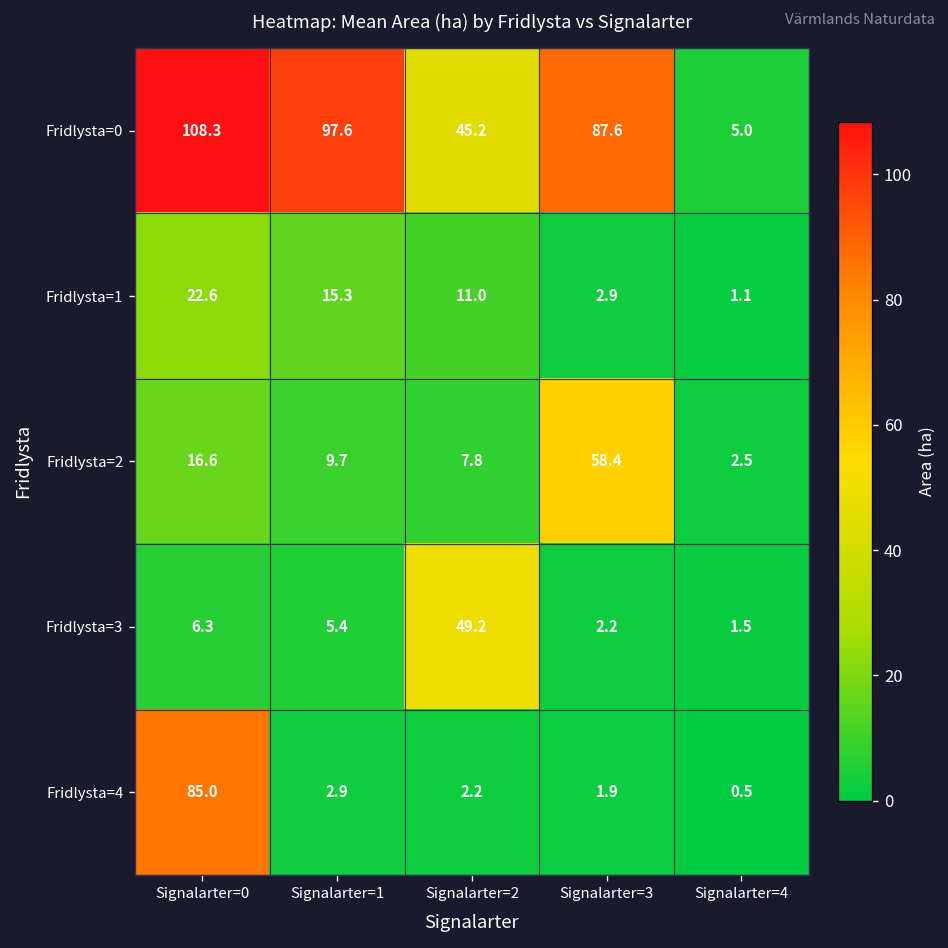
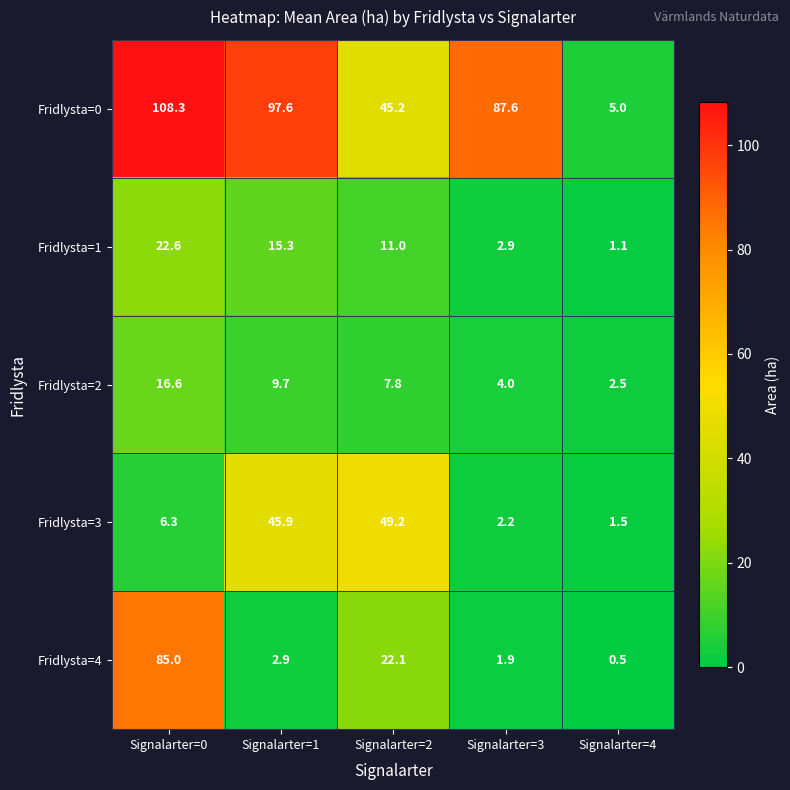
  {
    "Fridlysta=0": {
      "Signalarter=0": 108.3,
      "Signalarter=1": 97.6,
      "Signalarter=2": 45.2,
      "Signalarter=3": 87.6,
      "Signalarter=4": 5.0
    },
    "Fridlysta=1": {
      "Signalarter=0": 22.6,
      "Signalarter=1": 15.3,
      "Signalarter=2": 11.0,
      "Signalarter=3": 2.9,
      "Signalarter=4": 1.1
    },
    "Fridlysta=2": {
      "Signalarter=0": 16.6,
      "Signalarter=1": 9.7,
      "Signalarter=2": 7.8,
-     "Signalarter=3": 58.4,
+     "Signalarter=3": 4.0,
      "Signalarter=4": 2.5
    },
    "Fridlysta=3": {
      "Signalarter=0": 6.3,
-     "Signalarter=1": 5.4,
+     "Signalarter=1": 45.9,
      "Signalarter=2": 49.2,
      "Signalarter=3": 2.2,
      "Signalarter=4": 1.5
    },
    "Fridlysta=4": {
      "Signalarter=0": 85.0,
      "Signalarter=1": 2.9,
-     "Signalarter=2": 2.2,
+     "Signalarter=2": 22.1,
      "Signalarter=3": 1.9,
      "Signalarter=4": 0.5
    }
  }
